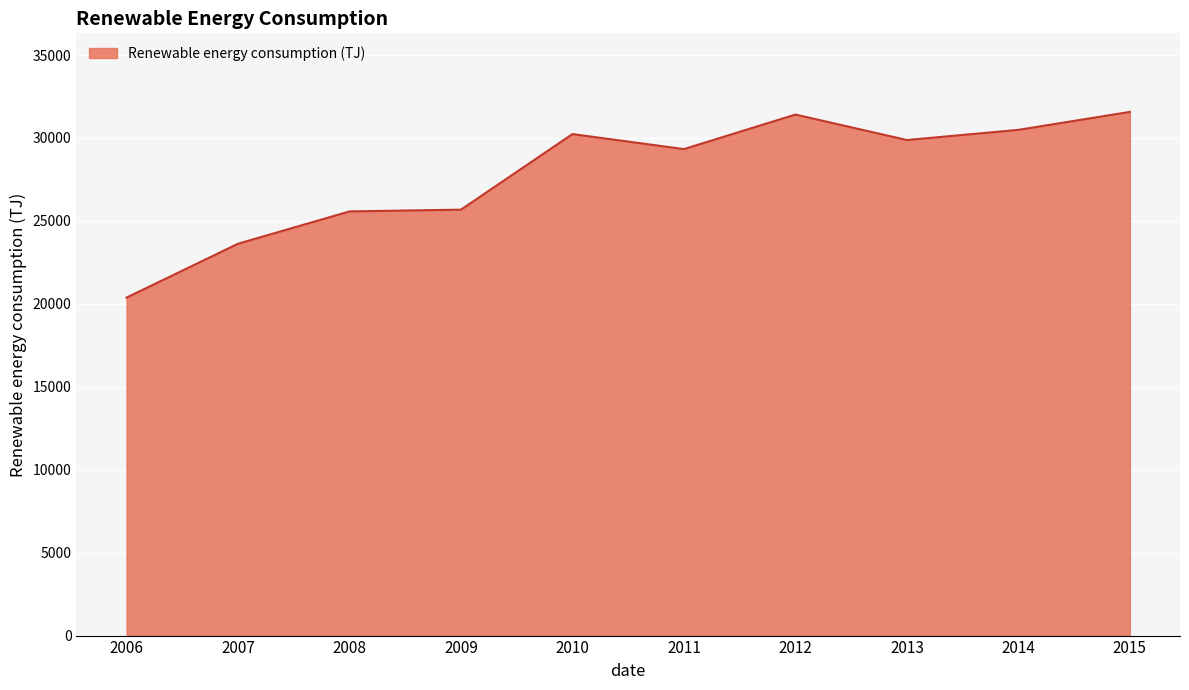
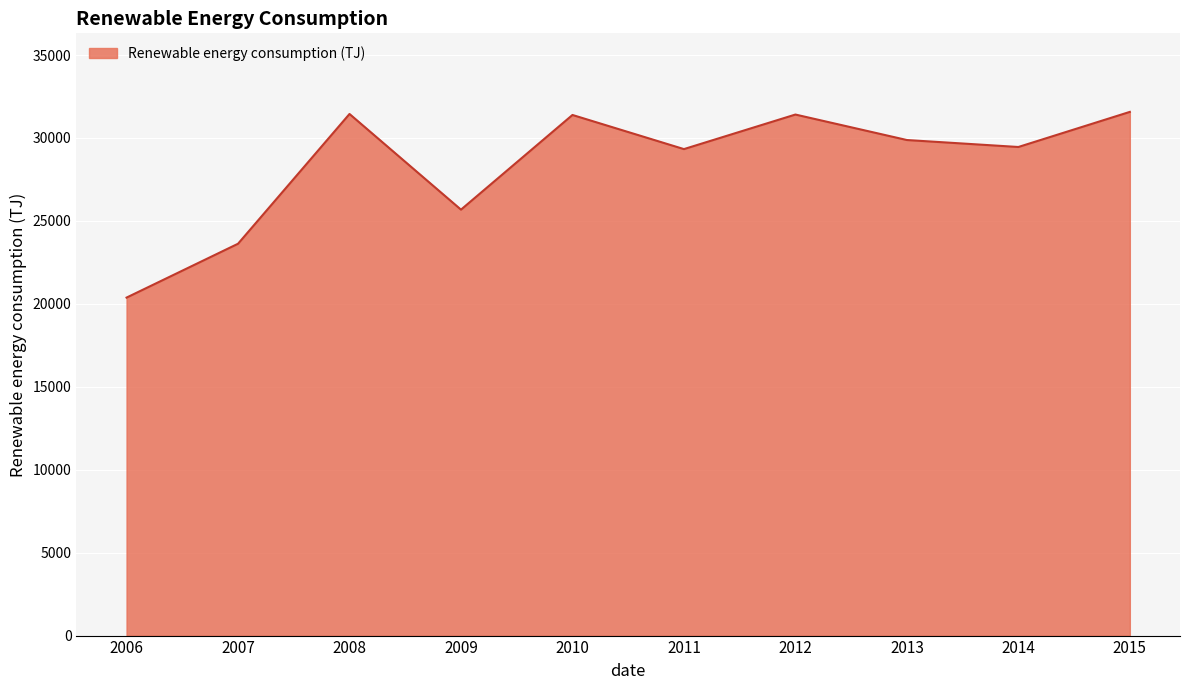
  {
    "2006": 20400,
    "2007": 23600,
-   "2008": 25600,
+   "2008": 31400,
    "2009": 25700,
-   "2010": 30200,
+   "2010": 31400,
    "2011": 29300,
    "2012": 31400,
    "2013": 29900,
-   "2014": 30500,
+   "2014": 29500,
    "2015": 31600
  }
